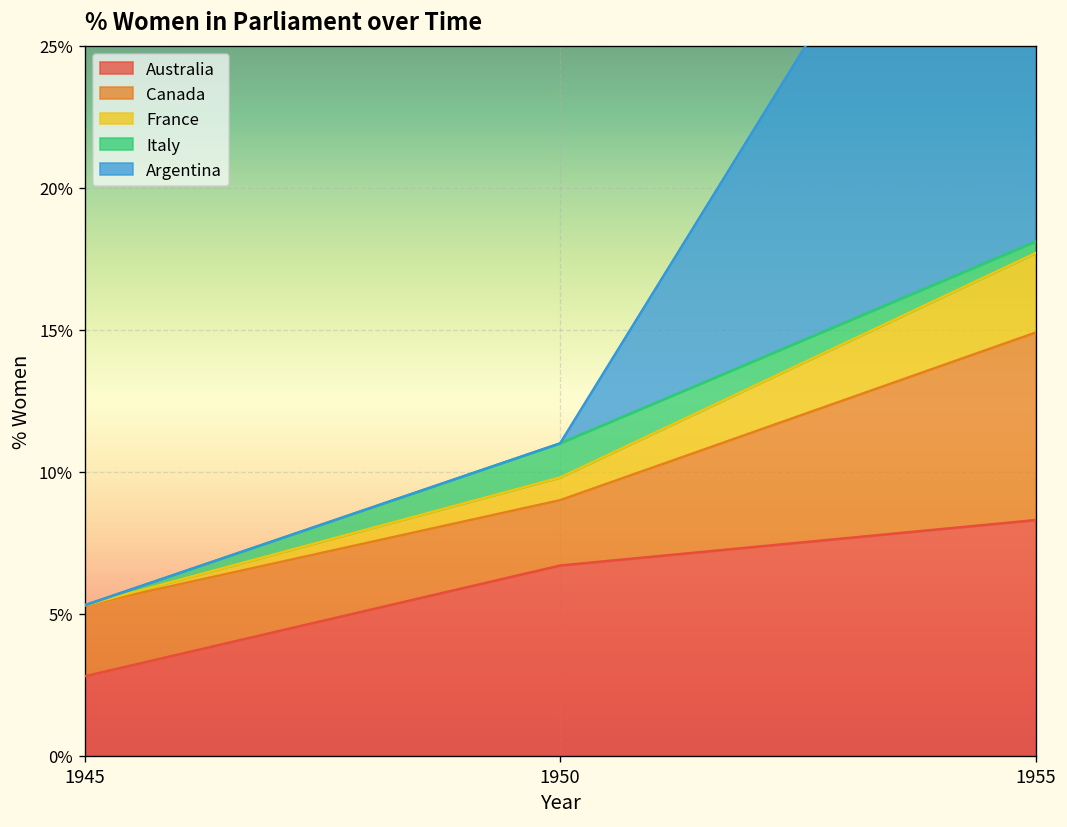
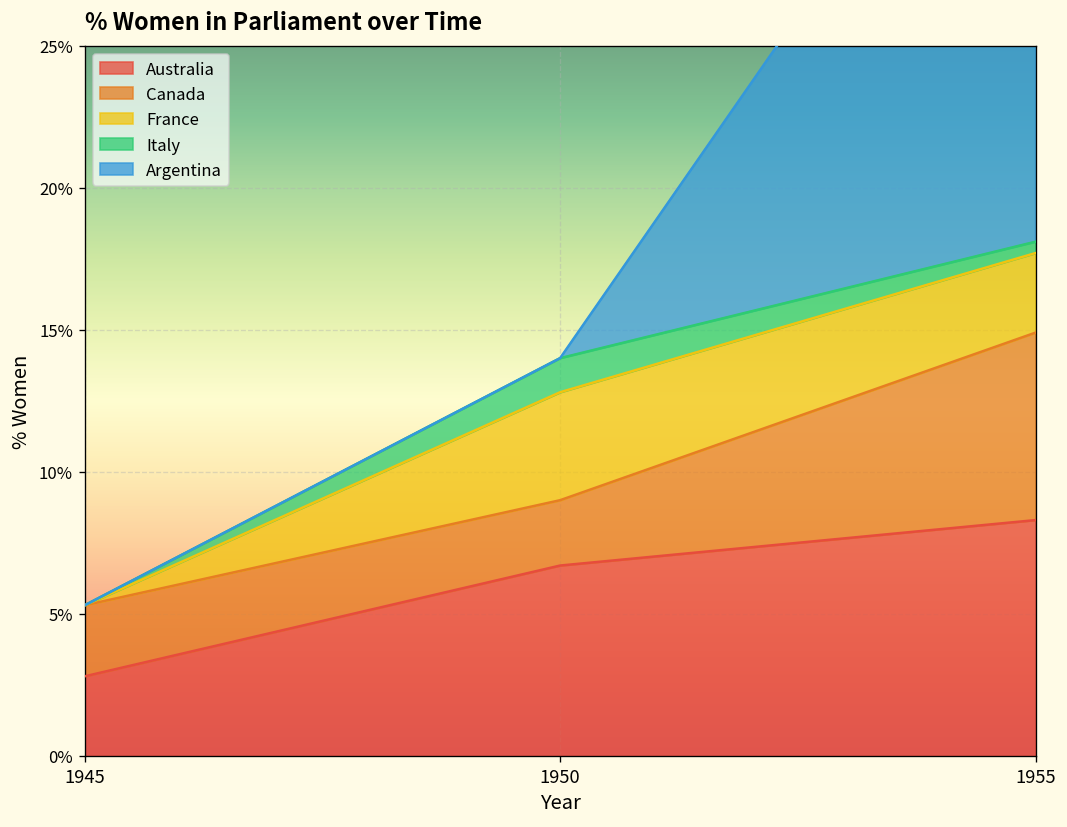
  {
    "France": {
-     "1950": "0.8%",
+     "1950": "3.8%",
      "1955": "2.8%"
    },
    "Italy": {
      "1955": "0.4%"
    }
  }
